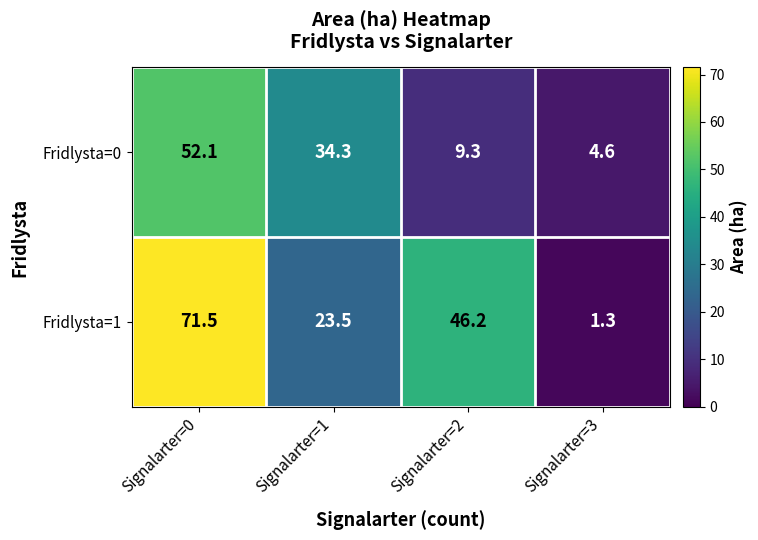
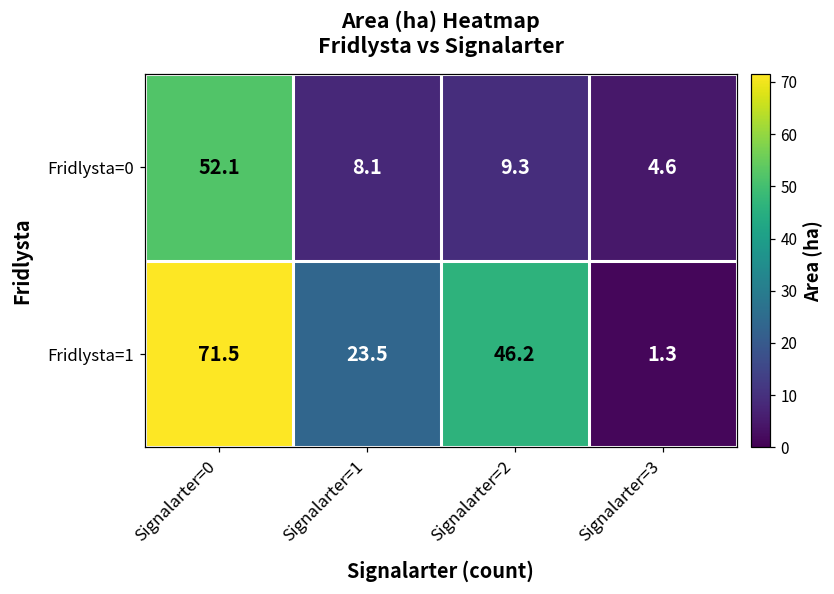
  {
    "Fridlysta=0": {
      "Signalarter=0": 52.1,
-     "Signalarter=1": 34.3,
+     "Signalarter=1": 8.1,
      "Signalarter=2": 9.3,
      "Signalarter=3": 4.6
    },
    "Fridlysta=1": {
      "Signalarter=0": 71.5,
      "Signalarter=1": 23.5,
      "Signalarter=2": 46.2,
      "Signalarter=3": 1.3
    }
  }
